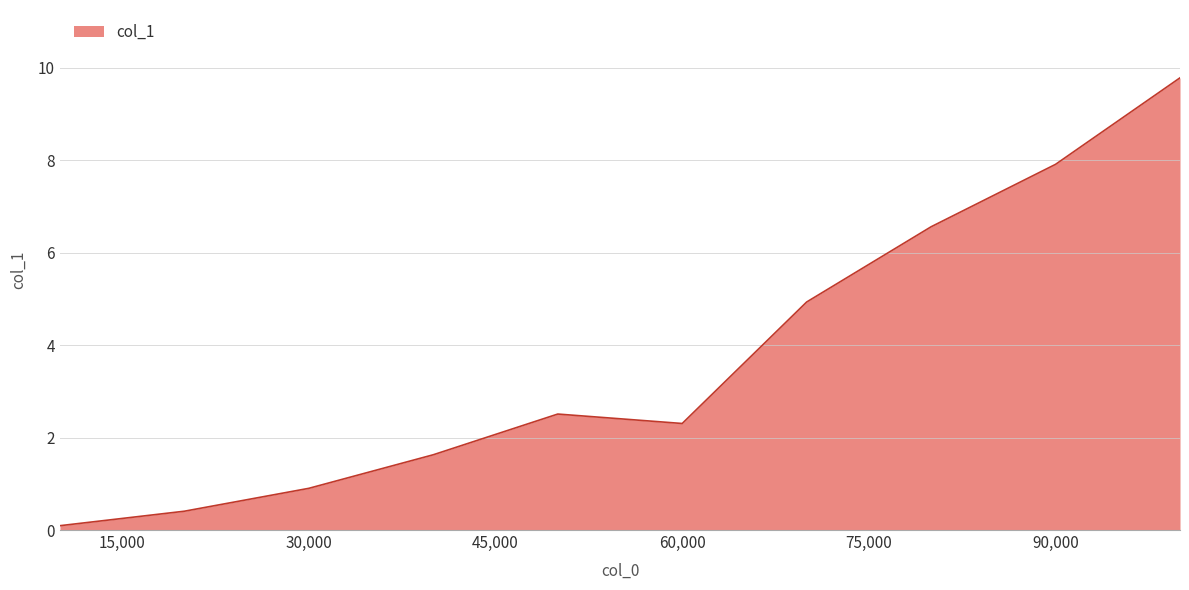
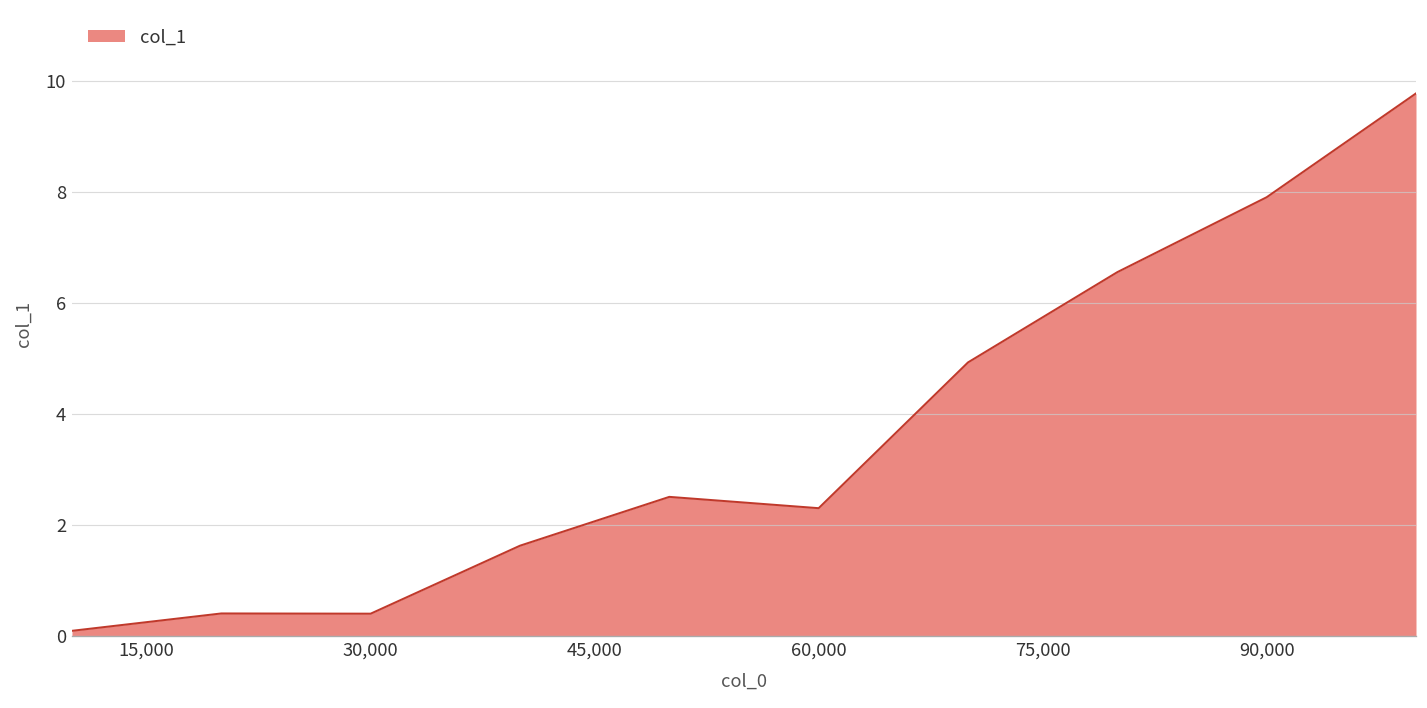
  {
-   "30,000": 0.9,
+   "30,000": 0.4,
    "60,000": 2.3,
    "90,000": 7.9
  }
